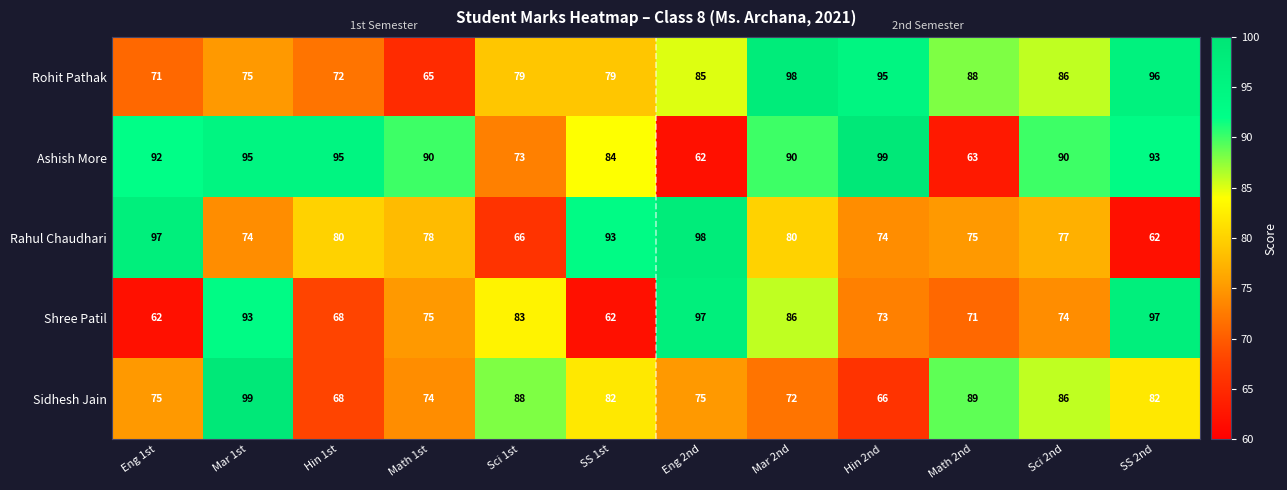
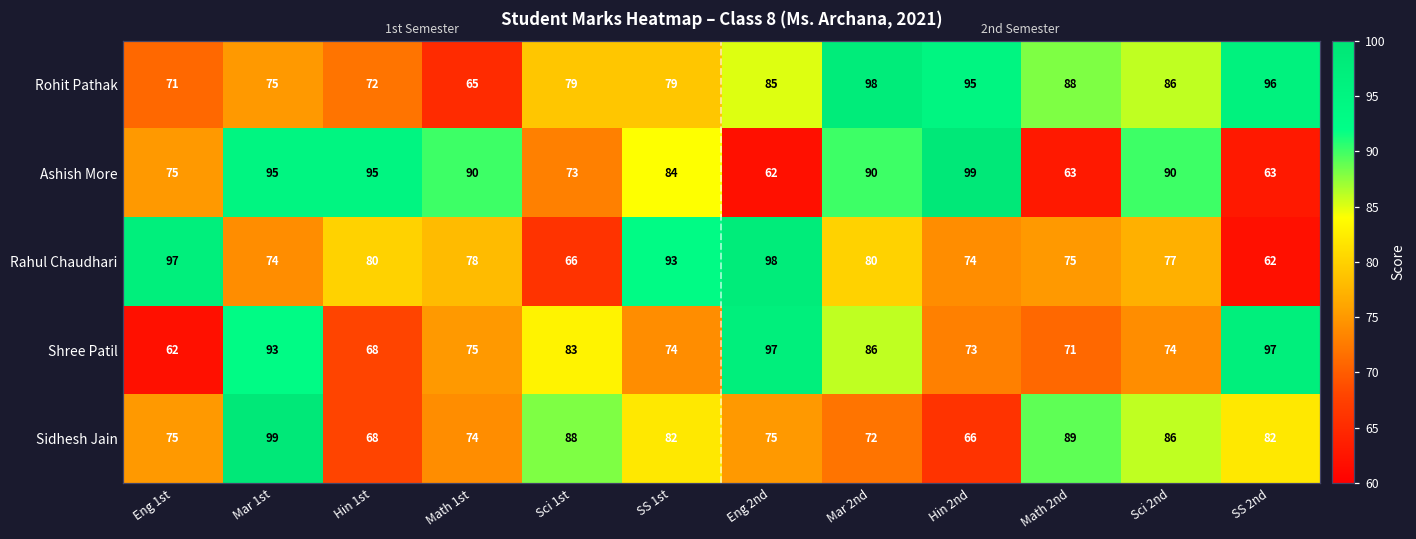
  {
    "Rohit Pathak": {
      "Eng 1st": 71,
      "Mar 1st": 75,
      "Hin 1st": 72,
      "Math 1st": 65,
      "Sci 1st": 79,
      "SS 1st": 79,
      "Eng 2nd": 85,
      "Mar 2nd": 98,
      "Hin 2nd": 95,
      "Math 2nd": 88,
      "Sci 2nd": 86,
      "SS 2nd": 96
    },
    "Ashish More": {
-     "Eng 1st": 92,
+     "Eng 1st": 75,
      "Mar 1st": 95,
      "Hin 1st": 95,
      "Math 1st": 90,
      "Sci 1st": 73,
      "SS 1st": 84,
      "Eng 2nd": 62,
      "Mar 2nd": 90,
      "Hin 2nd": 99,
      "Math 2nd": 63,
      "Sci 2nd": 90,
-     "SS 2nd": 93
+     "SS 2nd": 63
    },
    "Rahul Chaudhari": {
      "Eng 1st": 97,
      "Mar 1st": 74,
      "Hin 1st": 80,
      "Math 1st": 78,
      "Sci 1st": 66,
      "SS 1st": 93,
      "Eng 2nd": 98,
      "Mar 2nd": 80,
      "Hin 2nd": 74,
      "Math 2nd": 75,
      "Sci 2nd": 77,
      "SS 2nd": 62
    },
    "Shree Patil": {
      "Eng 1st": 62,
      "Mar 1st": 93,
      "Hin 1st": 68,
      "Math 1st": 75,
      "Sci 1st": 83,
-     "SS 1st": 62,
+     "SS 1st": 74,
      "Eng 2nd": 97,
      "Mar 2nd": 86,
      "Hin 2nd": 73,
      "Math 2nd": 71,
      "Sci 2nd": 74,
      "SS 2nd": 97
    },
    "Sidhesh Jain": {
      "Eng 1st": 75,
      "Mar 1st": 99,
      "Hin 1st": 68,
      "Math 1st": 74,
      "Sci 1st": 88,
      "SS 1st": 82,
      "Eng 2nd": 75,
      "Mar 2nd": 72,
      "Hin 2nd": 66,
      "Math 2nd": 89,
      "Sci 2nd": 86,
      "SS 2nd": 82
    }
  }
